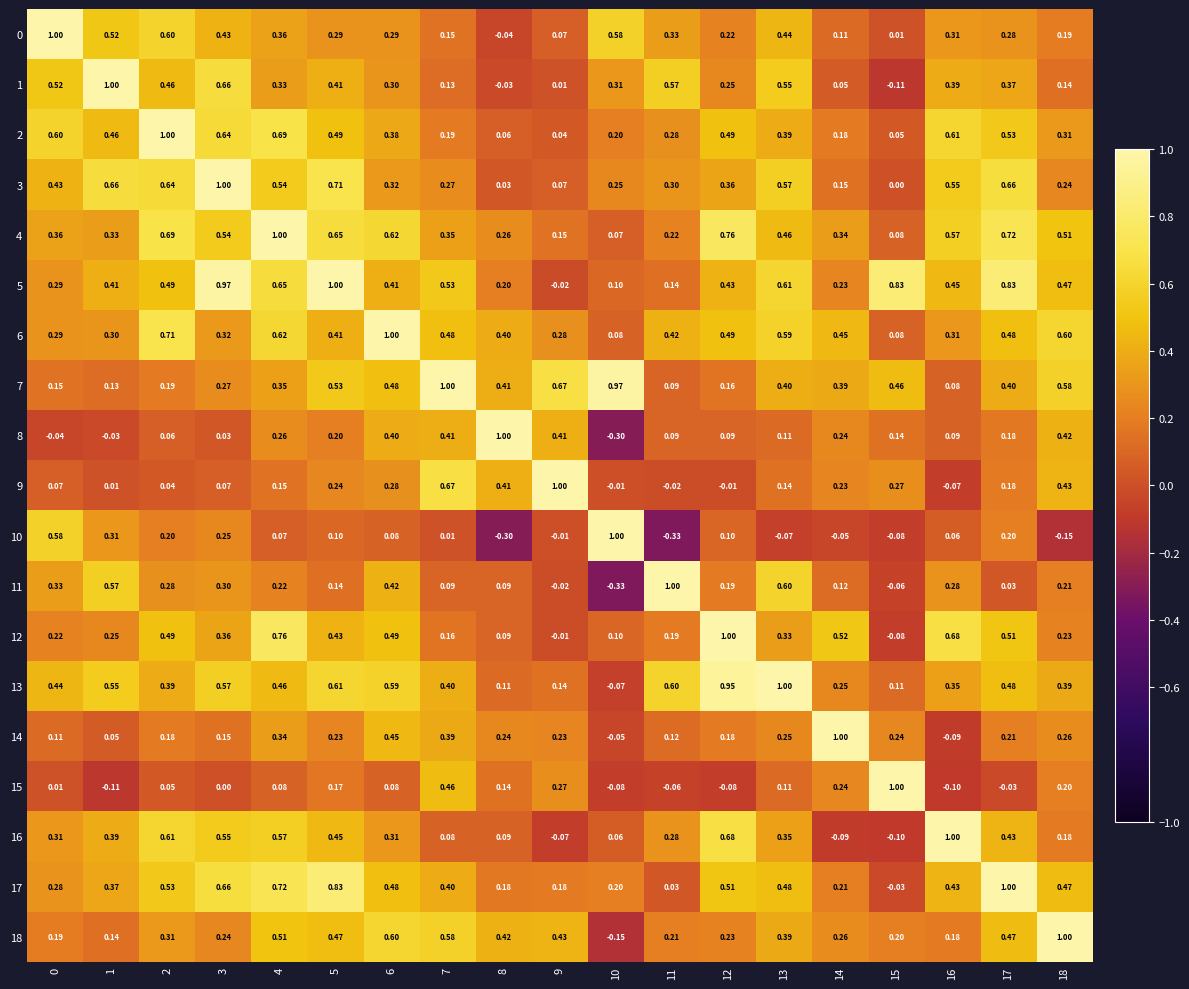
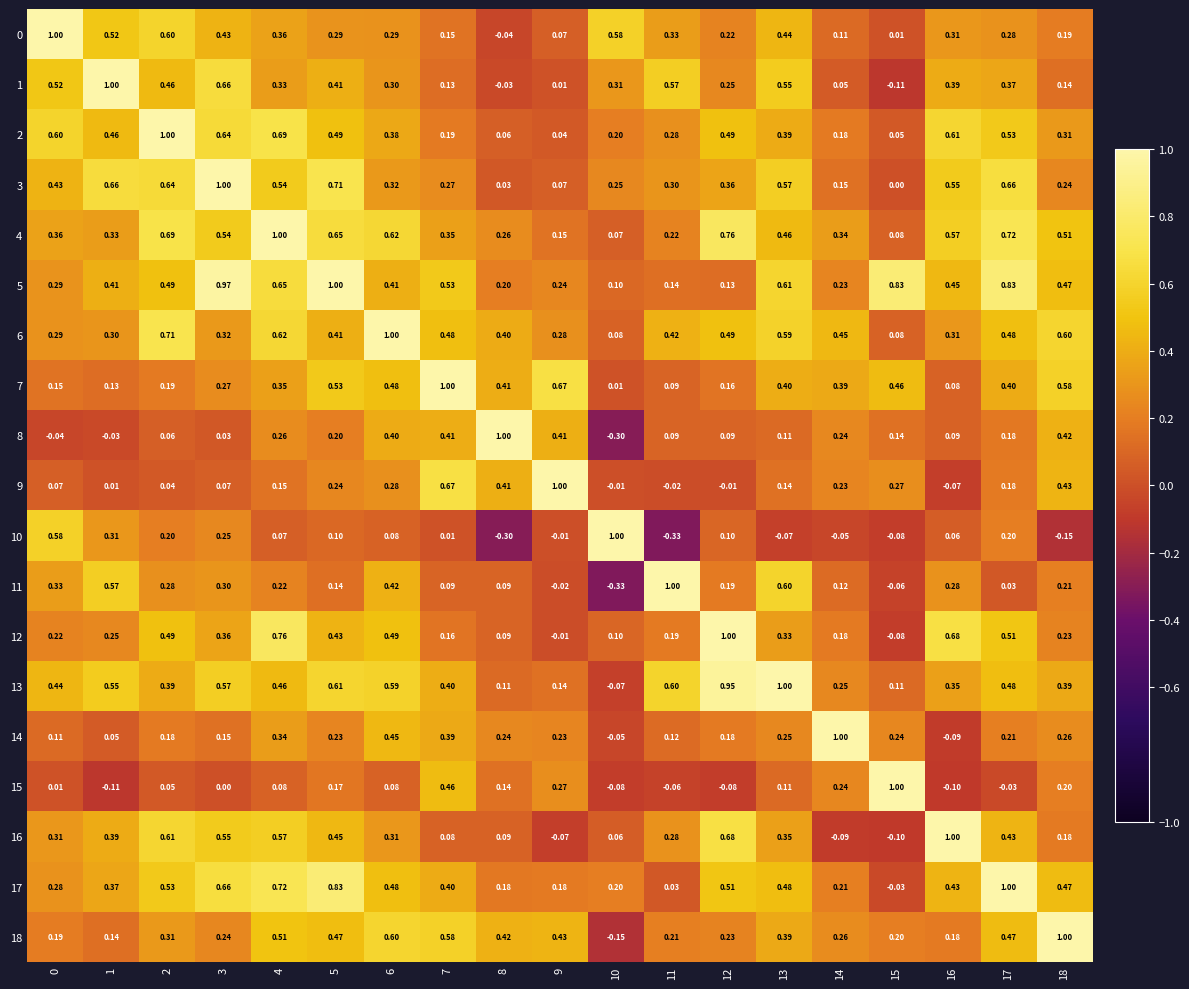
  {
    "5": {
      "0": 0.29,
      "1": 0.41,
      "2": 0.49,
      "3": 0.97,
      "4": 0.65,
      "5": 1.00,
      "6": 0.41,
      "7": 0.53,
      "8": 0.20,
-     "9": -0.02,
+     "9": 0.24,
      "10": 0.10,
      "11": 0.14,
-     "12": 0.43,
+     "12": 0.13,
      "13": 0.61,
      "14": 0.23,
      "15": 0.83,
      "16": 0.45,
      "17": 0.83,
      "18": 0.47
    },
    "7": {
      "0": 0.15,
      "1": 0.13,
      "2": 0.19,
      "3": 0.27,
      "4": 0.35,
      "5": 0.53,
      "6": 0.48,
      "7": 1.00,
      "8": 0.41,
      "9": 0.67,
-     "10": 0.97,
+     "10": 0.01,
      "11": 0.09,
      "12": 0.16,
      "13": 0.40,
      "14": 0.39,
      "15": 0.46,
      "16": 0.08,
      "17": 0.40,
      "18": 0.58
    },
    "12": {
      "0": 0.22,
      "1": 0.25,
      "2": 0.49,
      "3": 0.36,
      "4": 0.76,
      "5": 0.43,
      "6": 0.49,
      "7": 0.16,
      "8": 0.09,
      "9": -0.01,
      "10": 0.10,
      "11": 0.19,
      "12": 1.00,
      "13": 0.33,
-     "14": 0.52,
+     "14": 0.18,
      "15": -0.08,
      "16": 0.68,
      "17": 0.51,
      "18": 0.23
    }
  }
